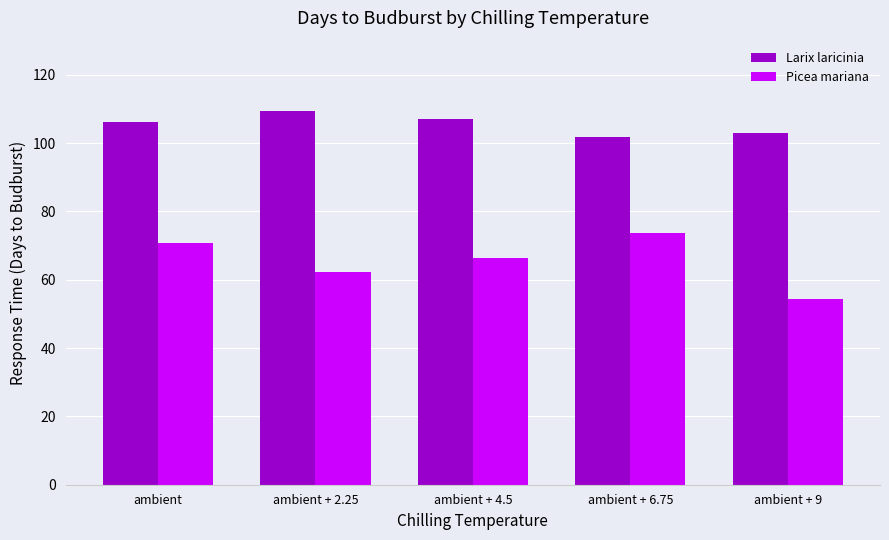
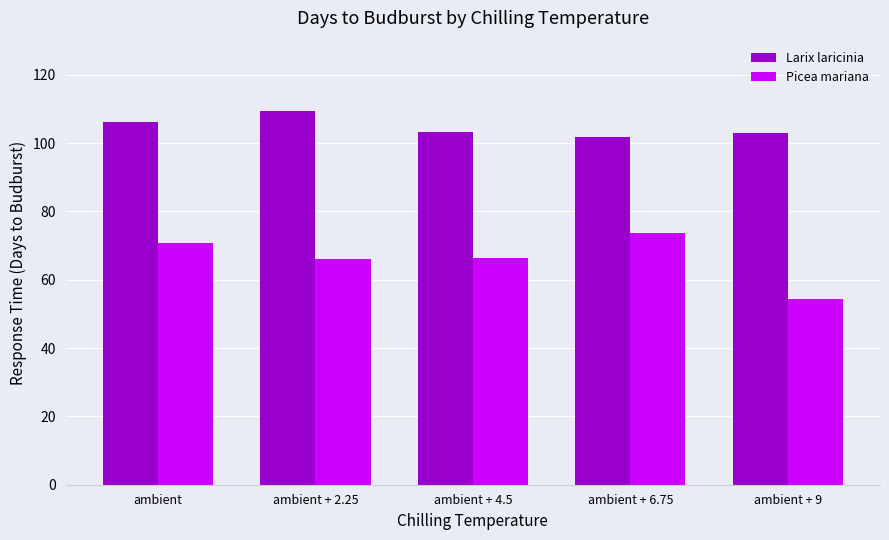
  {
    "Larix laricinia": {
      "ambient": 106,
      "ambient + 2.25": 109,
-     "ambient + 4.5": 107,
+     "ambient + 4.5": 103,
      "ambient + 6.75": 102,
      "ambient + 9": 103
    },
    "Picea mariana": {
      "ambient": 71,
-     "ambient + 2.25": 62,
+     "ambient + 2.25": 66,
      "ambient + 4.5": 66,
      "ambient + 6.75": 74,
      "ambient + 9": 54
    }
  }
